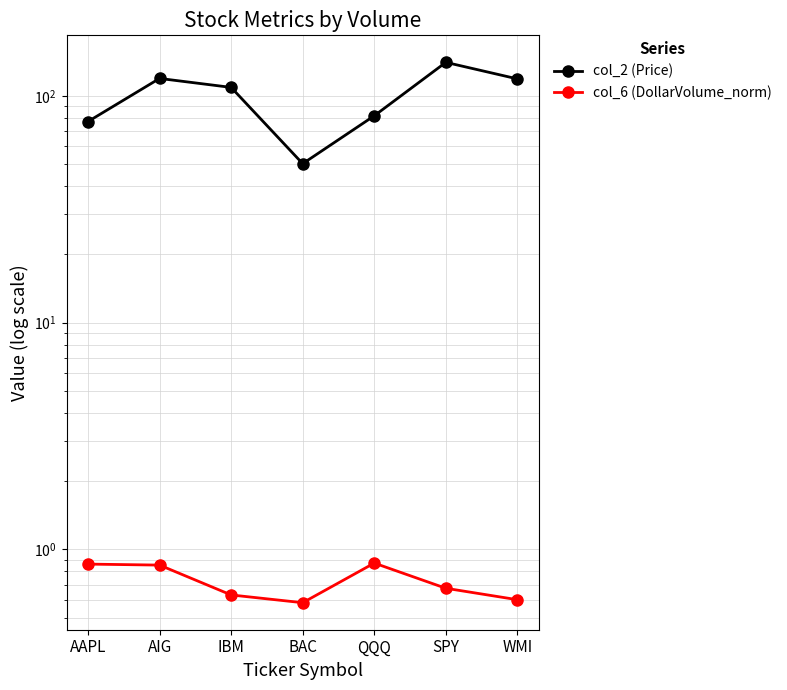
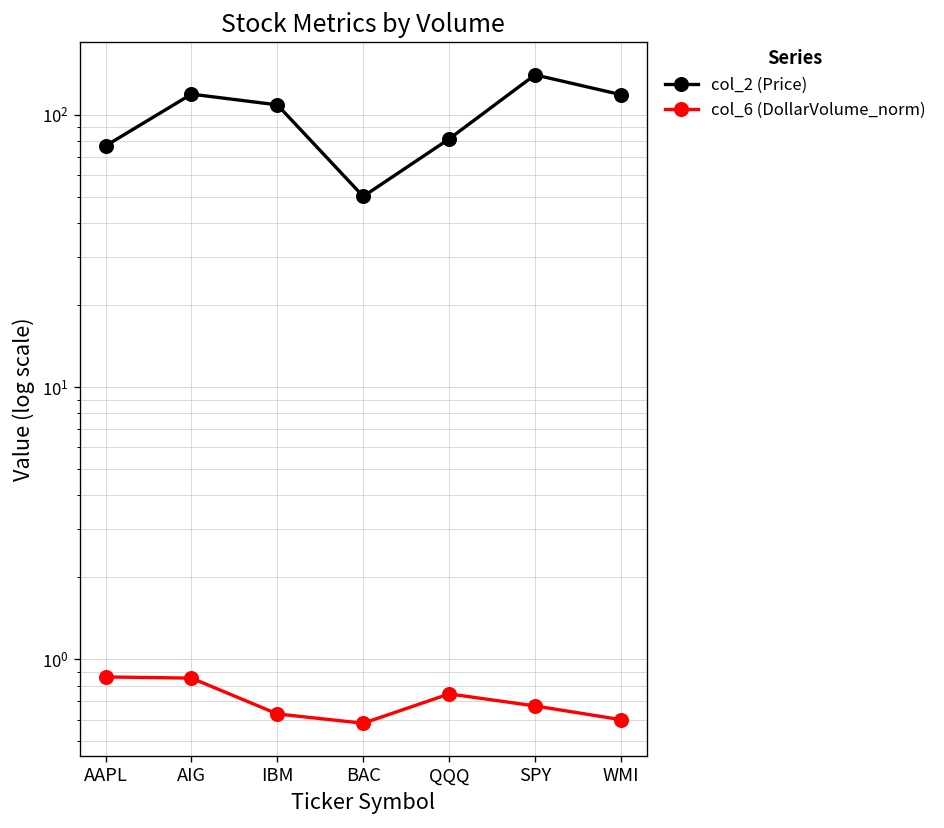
  {
    "col_2 (Price)": {
      "AAPL": 77,
      "AIG": 120,
      "IBM": 110,
      "BAC": 50,
      "QQQ": 82,
      "SPY": 140,
      "WMI": 120
    },
    "col_6 (DollarVolume_norm)": {
      "AAPL": 0.86,
      "AIG": 0.85,
      "IBM": 0.63,
      "BAC": 0.58,
-     "QQQ": 0.87,
+     "QQQ": 0.75,
      "SPY": 0.67,
      "WMI": 0.60
    }
  }
